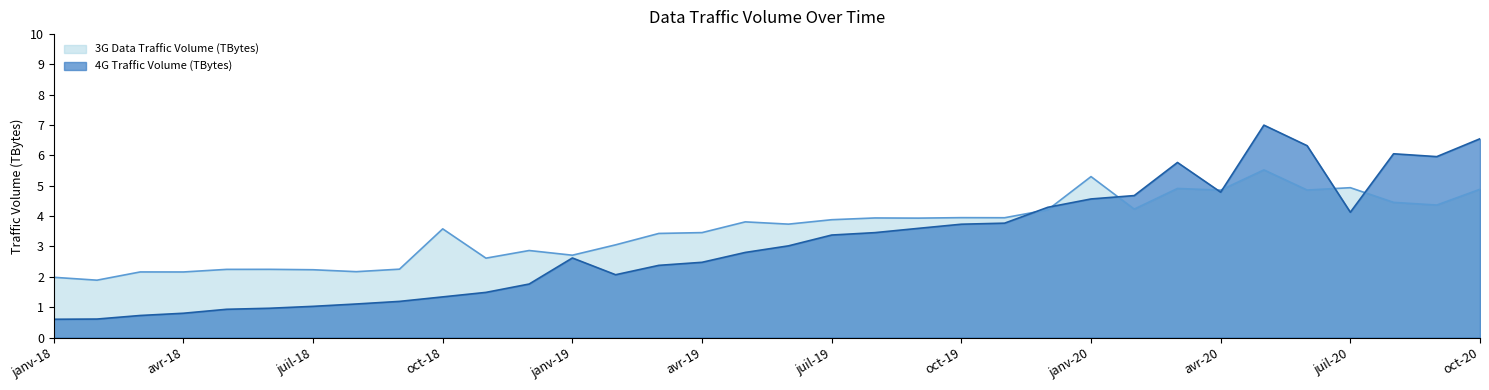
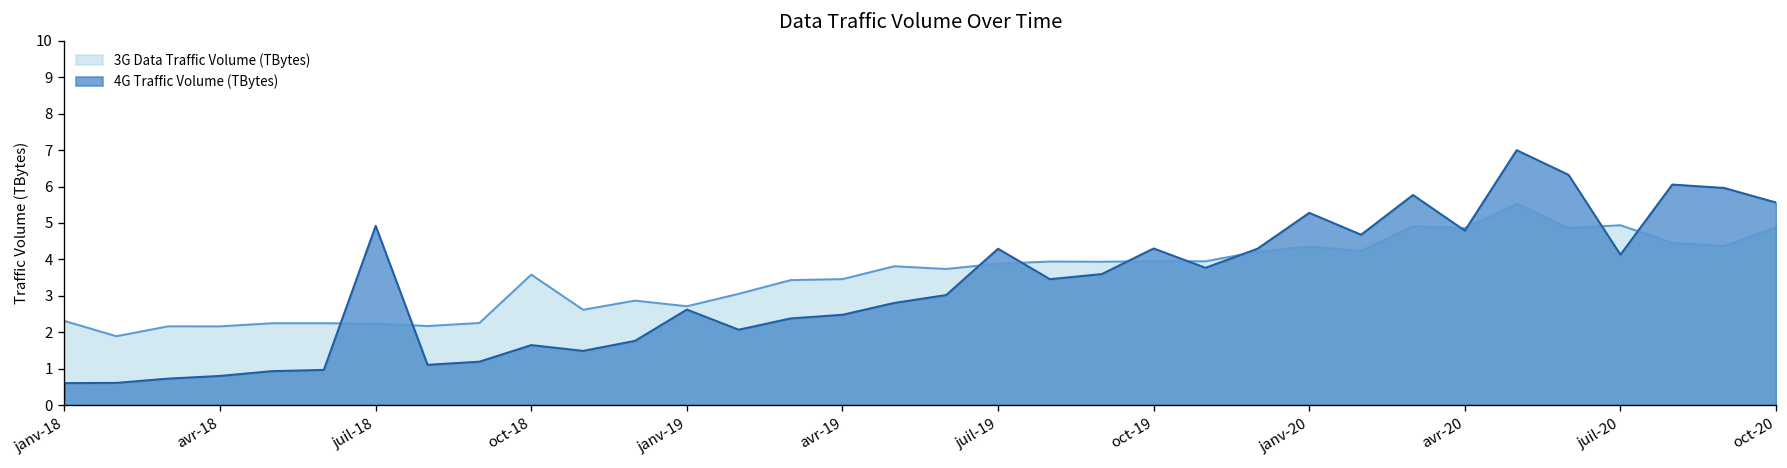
  {
    "3G Data Traffic Volume (TBytes)": {
-     "janv-18": 2.0,
+     "janv-18": 2.3,
      "avr-18": 2.2,
      "juil-18": 2.2,
      "oct-18": 3.6,
      "janv-19": 2.7,
      "avr-19": 3.5,
      "juil-19": 3.9,
      "oct-19": 4.0,
-     "janv-20": 5.3,
+     "janv-20": 4.4,
      "juil-20": 4.9,
      "oct-20": 4.9
    },
    "4G Traffic Volume (TBytes)": {
      "janv-18": 0.6,
      "avr-18": 0.8,
-     "juil-18": 1.0,
-     "oct-18": 1.3,
+     "juil-18": 4.9,
+     "oct-18": 1.6,
      "janv-19": 2.6,
      "avr-19": 2.5,
-     "juil-19": 3.4,
-     "oct-19": 3.7,
-     "janv-20": 4.6,
+     "juil-19": 4.3,
+     "oct-19": 4.3,
+     "janv-20": 5.3,
      "juil-20": 4.1,
-     "oct-20": 6.6
+     "oct-20": 5.6
    }
  }
